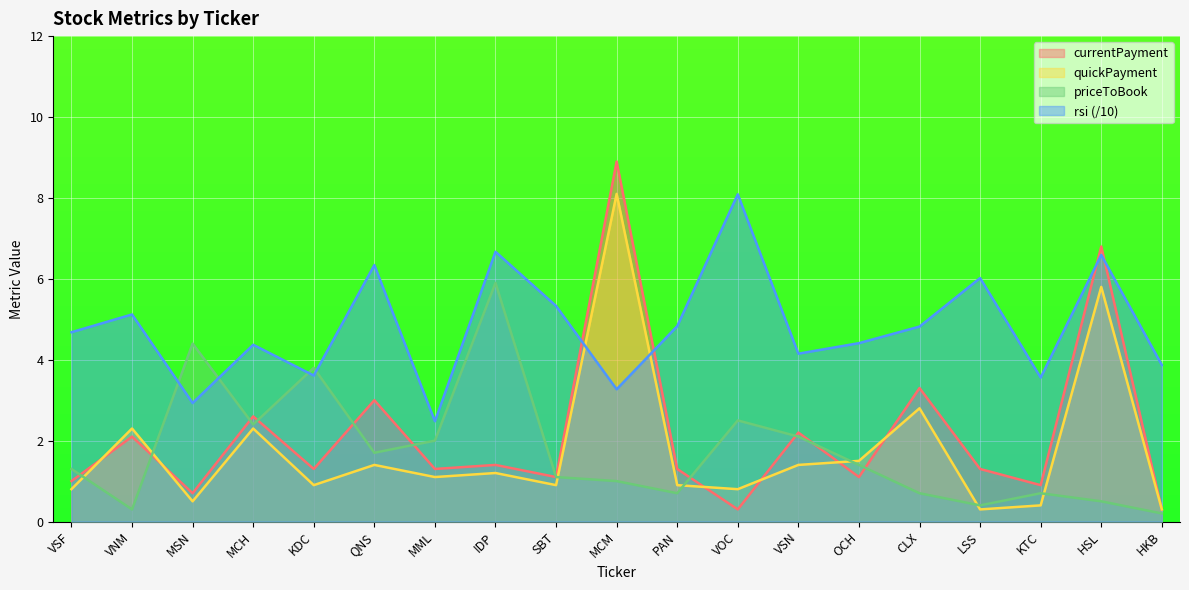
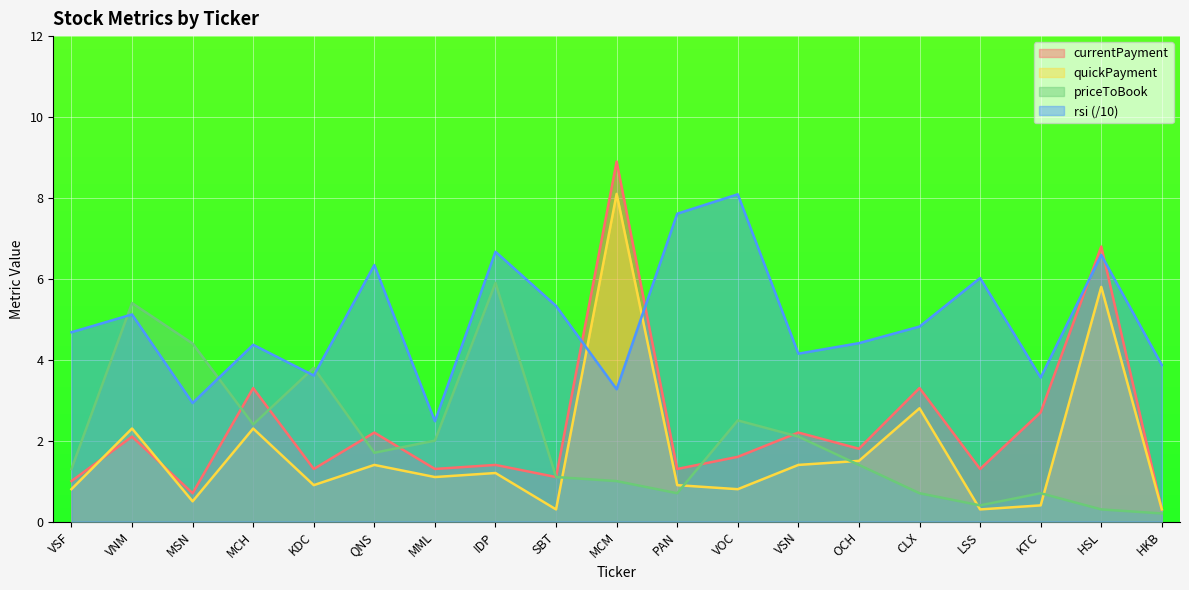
  {
    "currentPayment": {
      "VSF": 1.0,
      "VNM": 2.1,
      "MSN": 0.7,
-     "MCH": 2.6,
+     "MCH": 3.3,
      "KDC": 1.3,
-     "QNS": 3.0,
+     "QNS": 2.2,
      "MML": 1.3,
      "IDP": 1.4,
      "MCM": 8.9,
      "PAN": 1.3,
-     "VOC": 0.3,
+     "VOC": 1.6,
      "VSN": 2.2,
-     "OCH": 1.1,
+     "OCH": 1.8,
      "CLX": 3.3,
      "LSS": 1.3,
-     "KTC": 0.9,
+     "KTC": 2.7,
      "HSL": 6.8
    },
    "quickPayment": {
      "VSF": 0.8,
      "VNM": 2.3,
      "MSN": 0.5,
      "MCH": 2.3,
      "KDC": 0.9,
      "QNS": 1.4,
      "MML": 1.1,
      "IDP": 1.2,
-     "SBT": 0.9,
+     "SBT": 0.3,
      "MCM": 8.1,
      "PAN": 0.9,
      "VOC": 0.8,
      "VSN": 1.4,
      "OCH": 1.5,
      "CLX": 2.8,
      "LSS": 0.3,
      "KTC": 0.4,
      "HSL": 5.8
    },
    "priceToBook": {
      "VSF": 1.3,
-     "VNM": 0.3,
+     "VNM": 5.4,
      "MSN": 4.4,
      "MCH": 2.4,
      "KDC": 3.8,
      "QNS": 1.7,
      "MML": 2.0,
      "IDP": 5.9,
      "MCM": 1.0,
      "PAN": 0.7,
      "VOC": 2.5,
      "VSN": 2.1,
      "OCH": 1.4,
      "CLX": 0.7,
      "LSS": 0.4,
      "KTC": 0.7,
-     "HSL": 0.5,
+     "HSL": 0.3,
      "HKB": 0.2
    },
    "rsi (/10)": {
      "VSF": 4.7,
      "VNM": 5.1,
      "MSN": 2.9,
      "MCH": 4.4,
      "KDC": 3.6,
      "QNS": 6.3,
      "MML": 2.5,
      "IDP": 6.7,
      "SBT": 5.3,
      "MCM": 3.3,
-     "PAN": 4.8,
+     "PAN": 7.6,
      "VOC": 8.1,
      "VSN": 4.2,
      "OCH": 4.4,
      "CLX": 4.8,
      "LSS": 6.0,
      "KTC": 3.6,
      "HSL": 6.6,
      "HKB": 3.9
    }
  }
